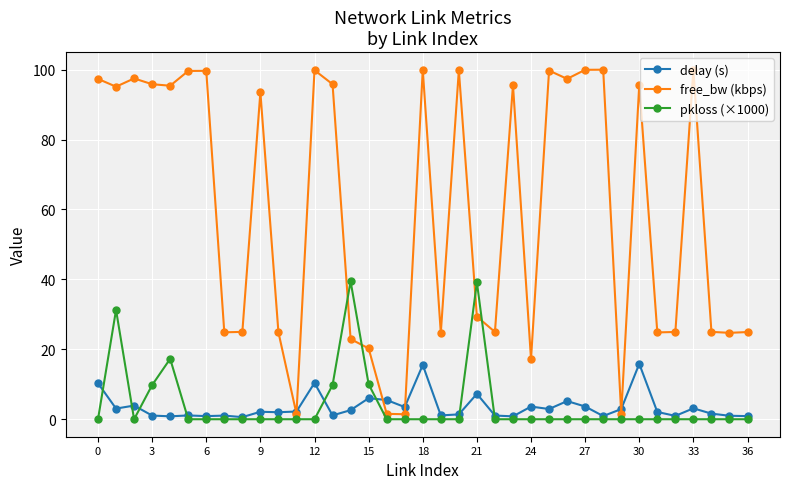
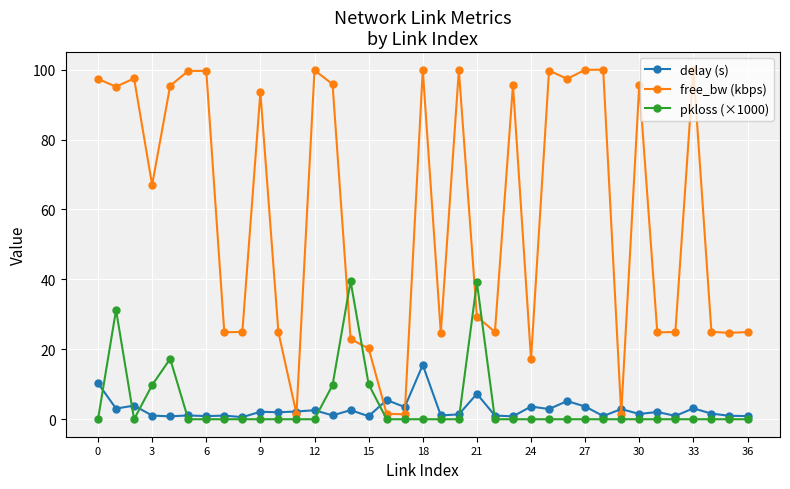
  {
    "delay (s)": {
      "0": 10,
      "3": 1,
      "6": 1,
      "9": 2,
-     "12": 10,
-     "15": 6,
+     "12": 3,
+     "15": 1,
      "18": 16,
      "21": 7,
      "24": 4,
      "27": 4,
-     "30": 16,
+     "30": 2,
      "33": 3,
      "36": 1
    },
    "free_bw (kbps)": {
      "0": 97,
-     "3": 96,
+     "3": 67,
      "6": 100,
      "9": 94,
      "12": 100,
      "15": 20,
      "18": 100,
      "21": 29,
      "24": 17,
      "27": 100,
      "30": 96,
      "36": 25
    },
    "pkloss (×1000)": {
      "0": 0,
      "3": 10,
      "6": 0,
      "9": 0,
      "12": 0,
      "15": 10,
      "18": 0,
      "21": 39,
      "24": 0,
      "27": 0,
      "30": 0,
      "33": 0,
      "36": 0
    }
  }
